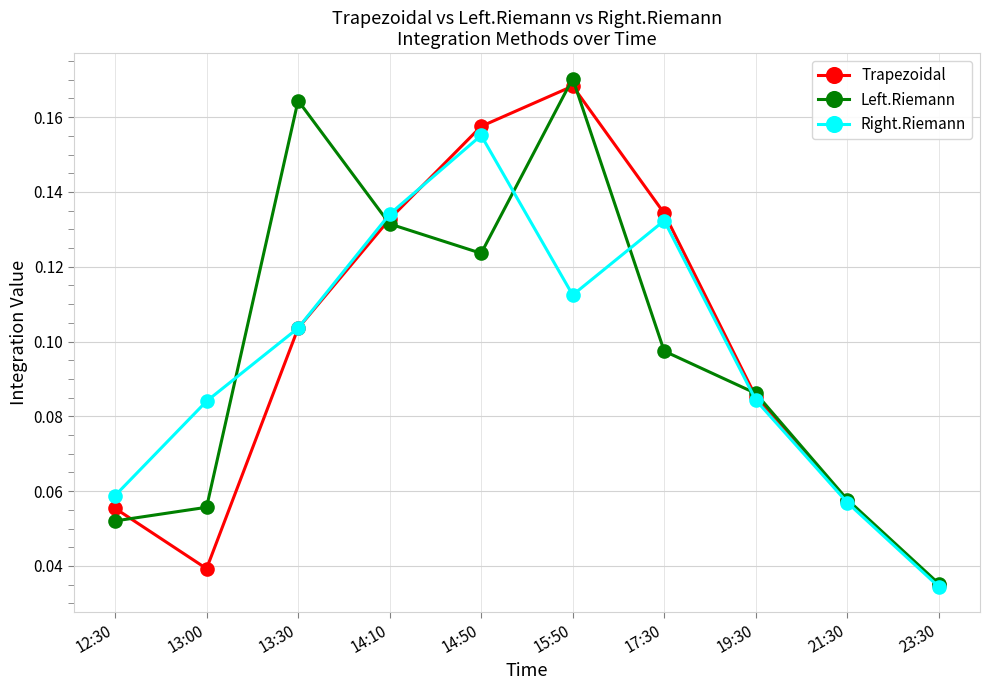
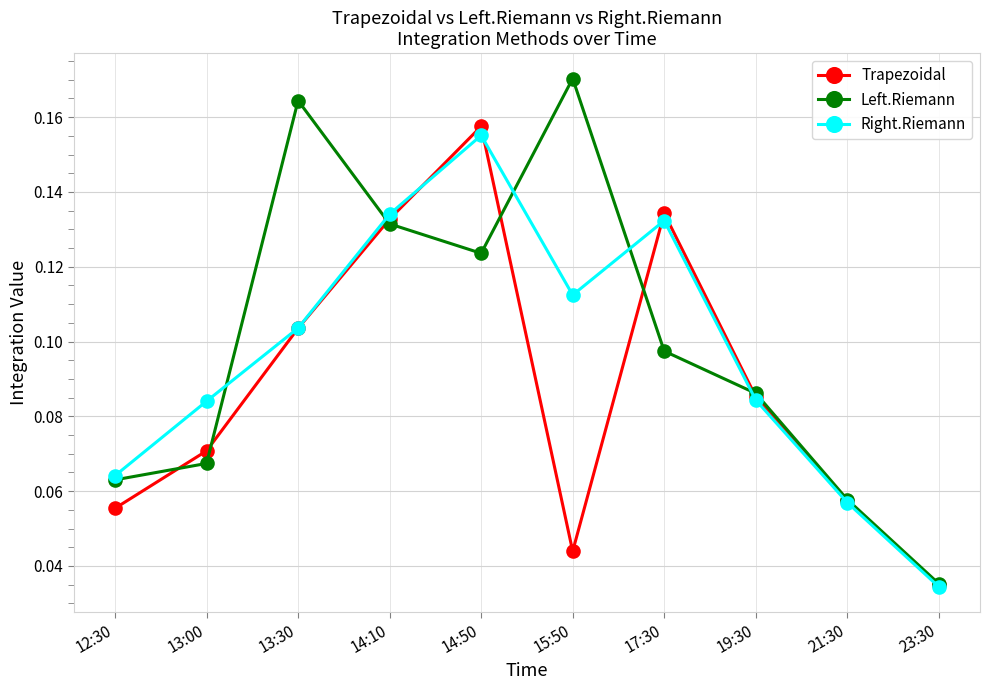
  {
    "Trapezoidal": {
      "12:30": 0.055,
-     "13:00": 0.039,
+     "13:00": 0.071,
      "14:10": 0.133,
      "14:50": 0.158,
-     "15:50": 0.168,
+     "15:50": 0.044,
      "17:30": 0.134,
      "19:30": 0.085
    },
    "Left.Riemann": {
-     "12:30": 0.052,
-     "13:00": 0.056,
+     "12:30": 0.063,
+     "13:00": 0.067,
      "13:30": 0.164,
      "14:10": 0.131,
      "14:50": 0.124,
      "15:50": 0.170,
      "17:30": 0.097,
      "19:30": 0.086
    },
    "Right.Riemann": {
-     "12:30": 0.059,
+     "12:30": 0.064,
      "13:00": 0.084,
      "14:10": 0.134,
      "14:50": 0.155,
      "15:50": 0.112,
      "17:30": 0.132,
      "19:30": 0.084
    }
  }
